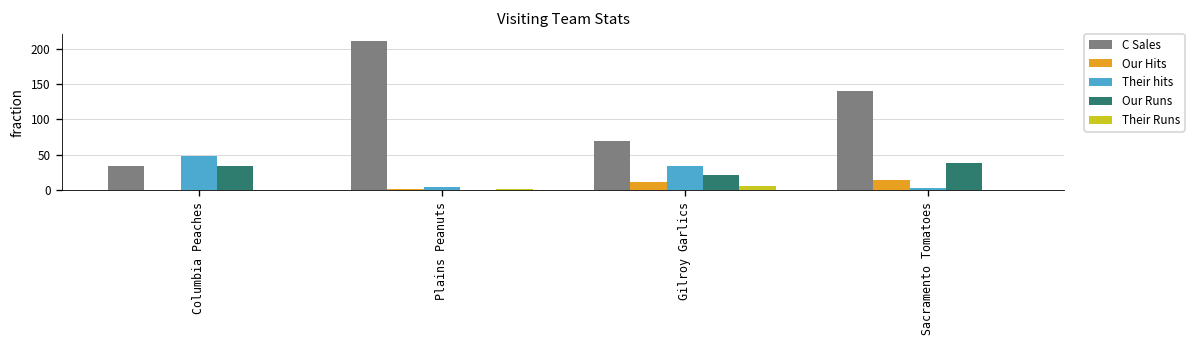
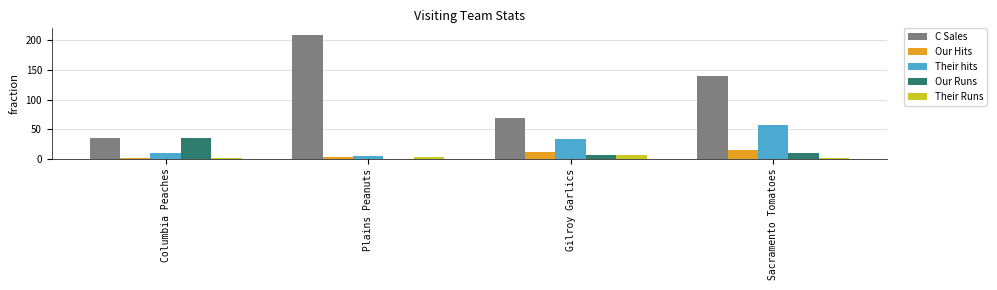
  {
    "C Sales": {
      "Columbia Peaches": 40,
      "Plains Peanuts": 210,
      "Gilroy Garlics": 70,
      "Sacramento Tomatoes": 140
    },
    "Their hits": {
-     "Columbia Peaches": 50,
+     "Columbia Peaches": 10,
      "Plains Peanuts": 10,
      "Gilroy Garlics": 30,
-     "Sacramento Tomatoes": 0
+     "Sacramento Tomatoes": 60
    },
    "Our Runs": {
      "Columbia Peaches": 40,
      "Plains Peanuts": 0,
-     "Gilroy Garlics": 20,
-     "Sacramento Tomatoes": 40
+     "Gilroy Garlics": 10,
+     "Sacramento Tomatoes": 10
    }
  }
